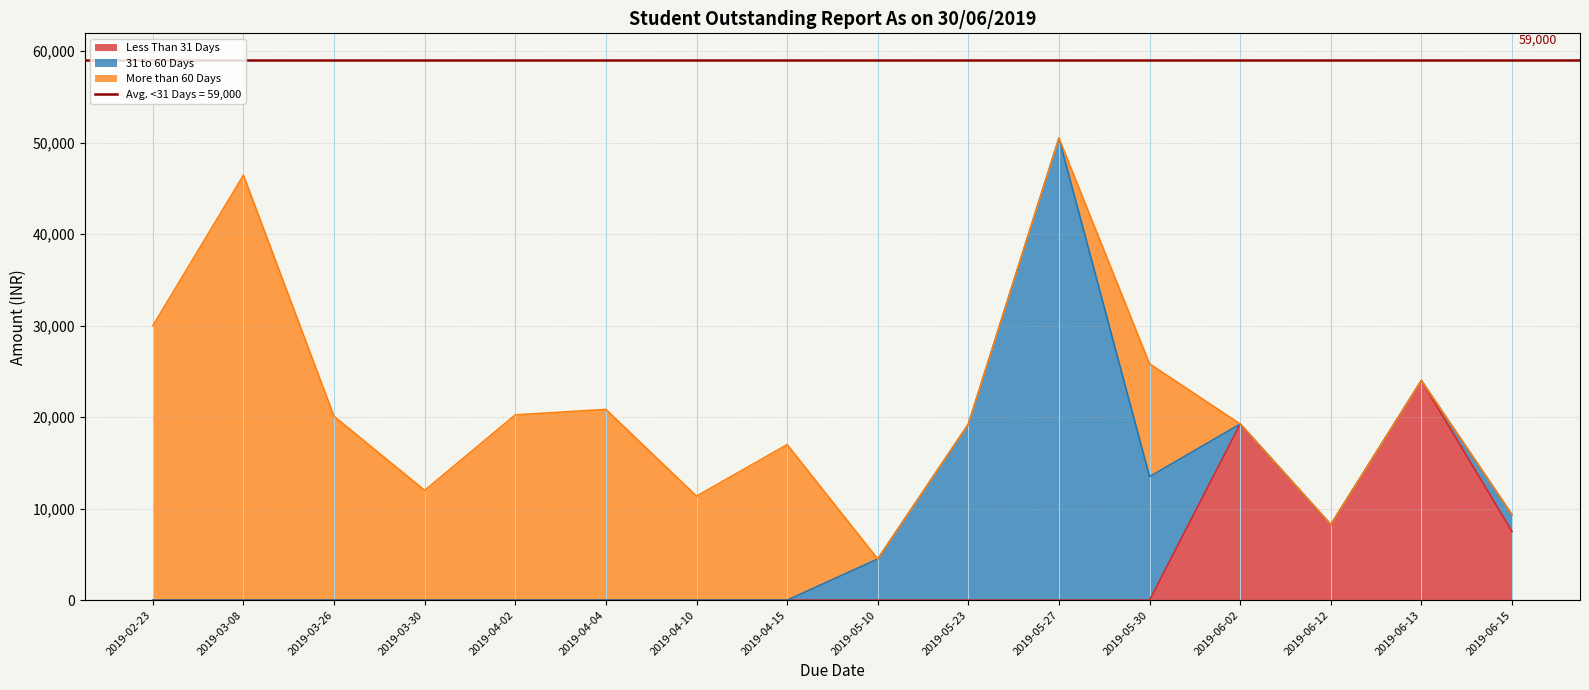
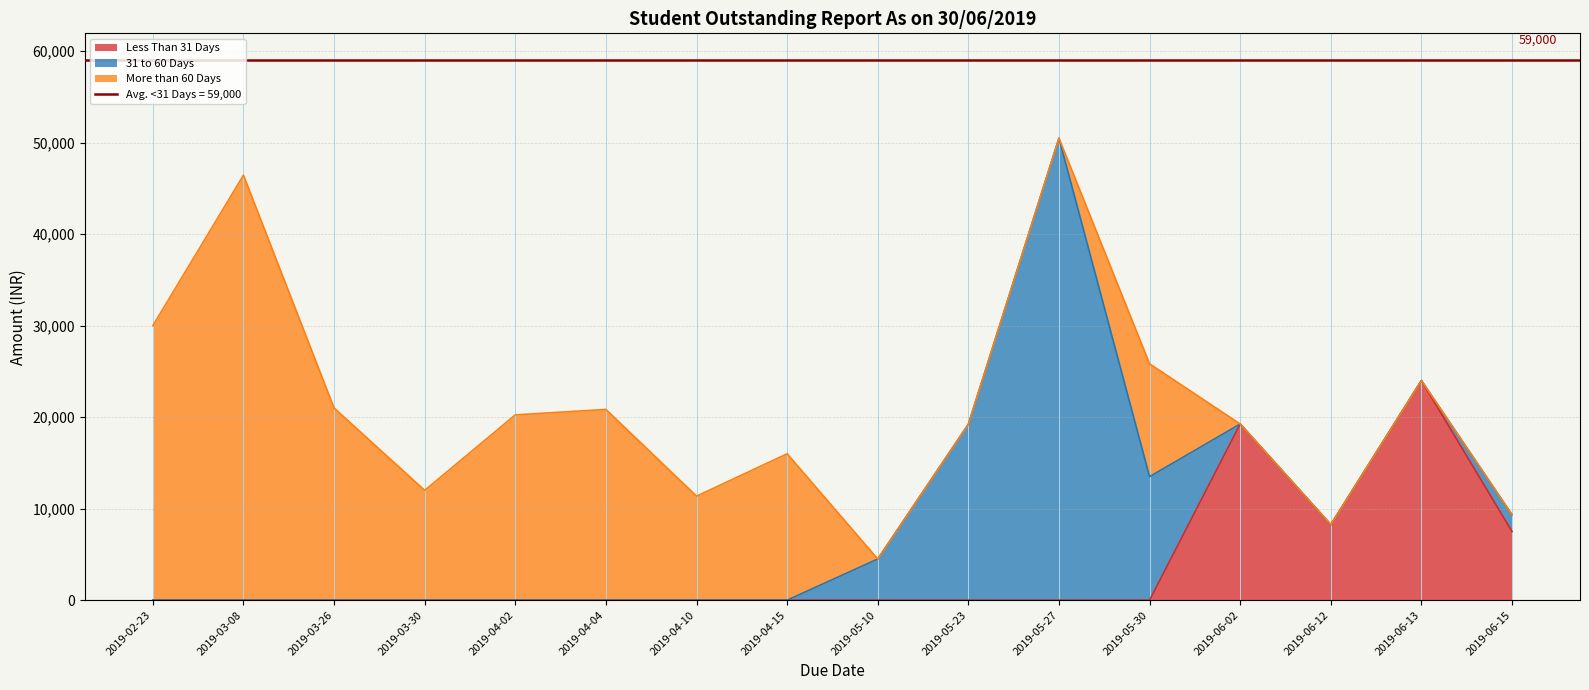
  {
    "Less Than 31 Days": {
      "2019-05-10": "0",
      "2019-05-23": "0",
      "2019-05-27": "0",
      "2019-05-30": "0",
      "2019-06-15": "8,000"
    },
    "31 to 60 Days": {
      "2019-05-30": "14,000"
    },
    "More than 60 Days": {
      "2019-02-23": "30,000",
      "2019-03-08": "46,000",
-     "2019-03-26": "20,000",
+     "2019-03-26": "21,000",
      "2019-03-30": "12,000",
      "2019-04-02": "20,000",
      "2019-04-04": "21,000",
      "2019-04-10": "11,000",
-     "2019-04-15": "17,000",
+     "2019-04-15": "16,000",
      "2019-05-30": "12,000"
    }
  }
